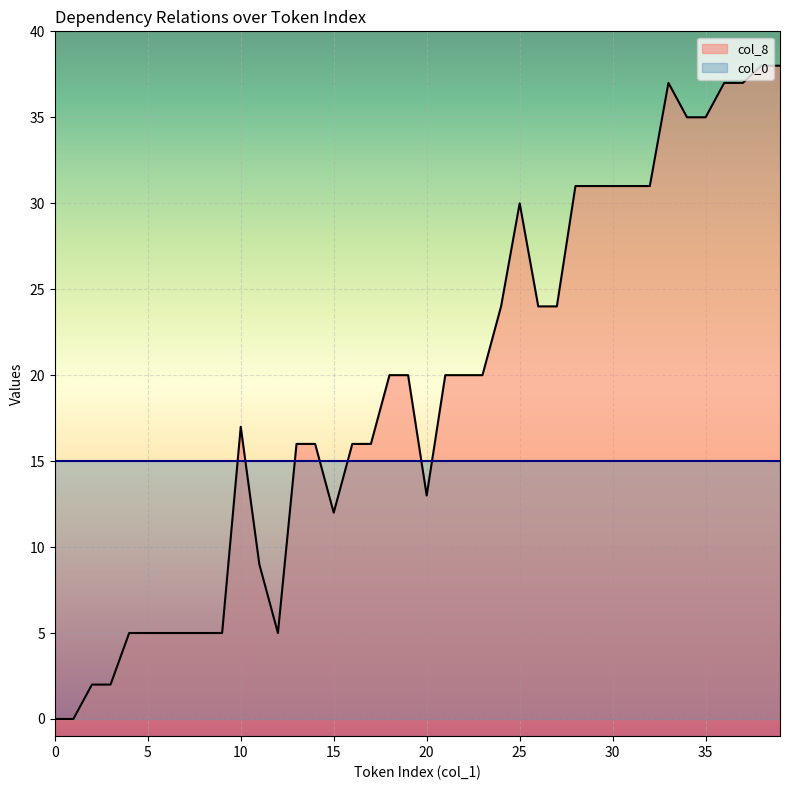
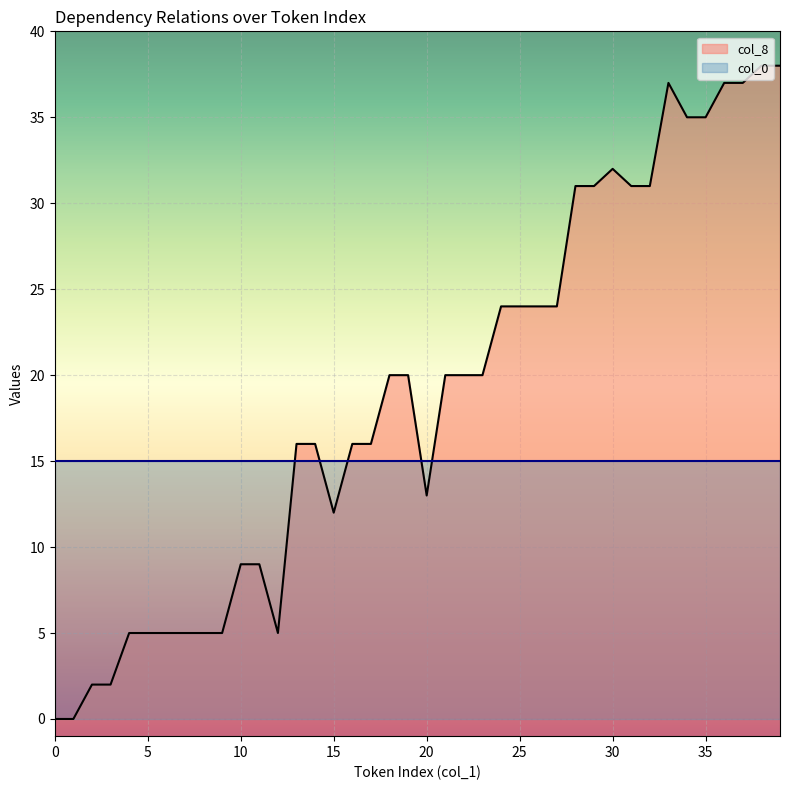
  {
    "col_8": {
      "0": 0,
      "5": 5,
-     "10": 17,
+     "10": 9,
      "15": 12,
      "20": 13,
-     "25": 30,
-     "30": 31,
+     "25": 24,
+     "30": 32,
      "35": 35
    },
    "col_0": {
      "0": 15,
      "5": 15,
      "10": 15,
      "15": 15,
      "20": 15,
      "25": 15,
      "30": 15,
      "35": 15
    }
  }
